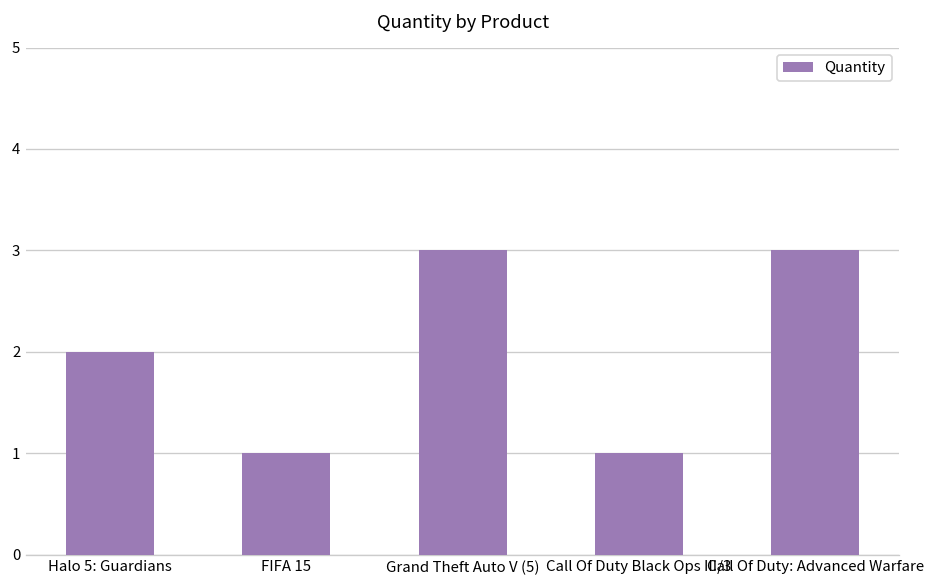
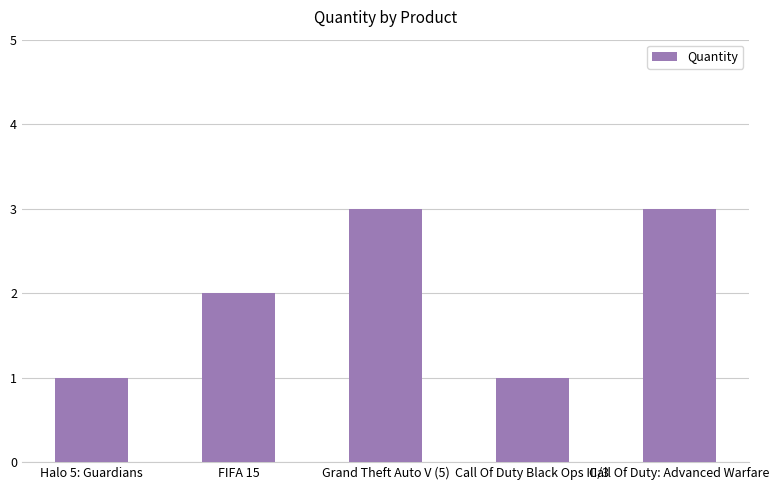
  {
-   "Halo 5: Guardians": 2,
-   "FIFA 15": 1,
+   "Halo 5: Guardians": 1,
+   "FIFA 15": 2,
    "Grand Theft Auto V (5)": 3,
    "Call Of Duty Black Ops III/3": 1,
    "Call Of Duty: Advanced Warfare": 3
  }
